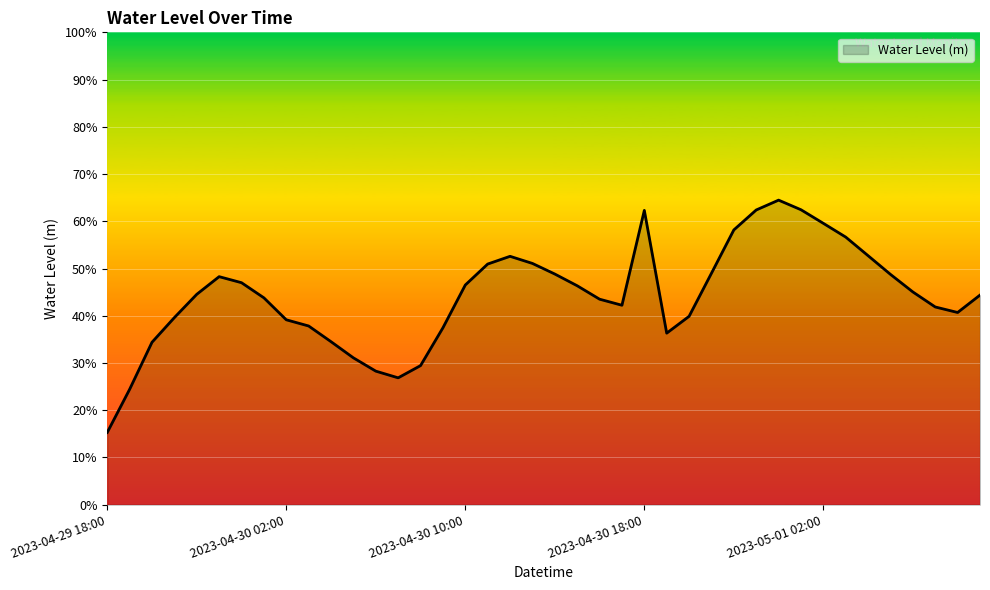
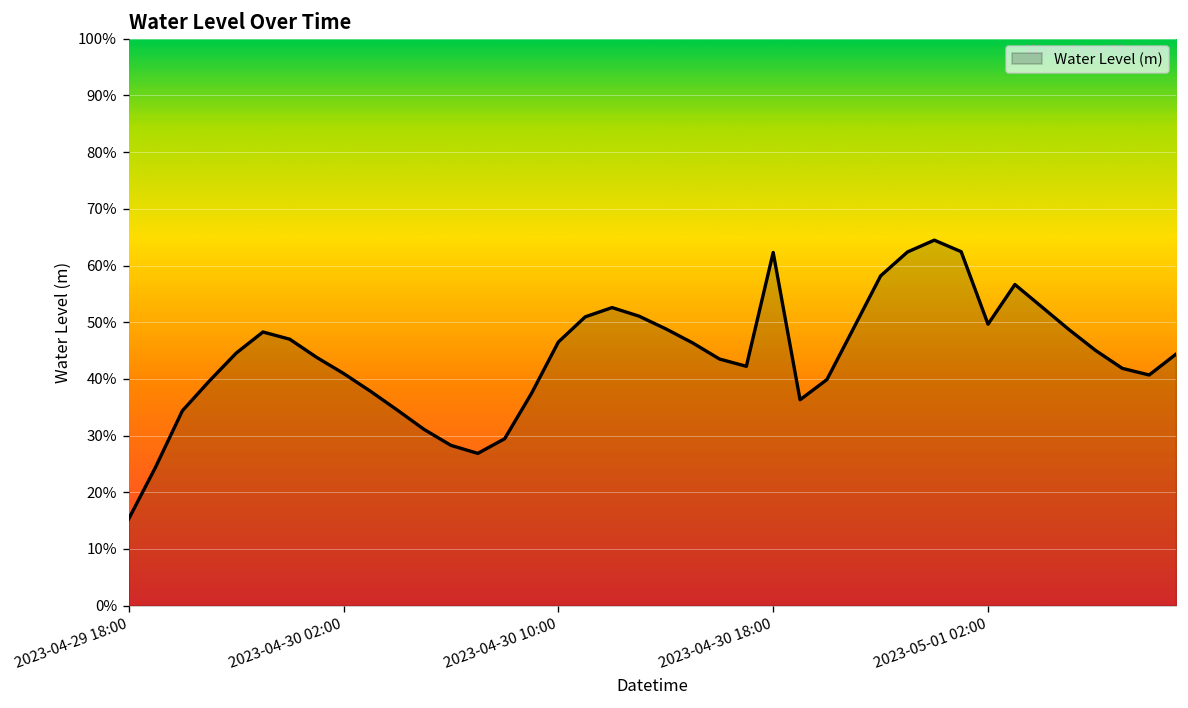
  {
    "2023-04-29 18:00": "15%",
-   "2023-04-30 02:00": "39%",
+   "2023-04-30 02:00": "41%",
    "2023-04-30 10:00": "47%",
    "2023-04-30 18:00": "62%",
-   "2023-05-01 02:00": "60%"
+   "2023-05-01 02:00": "50%"
  }
